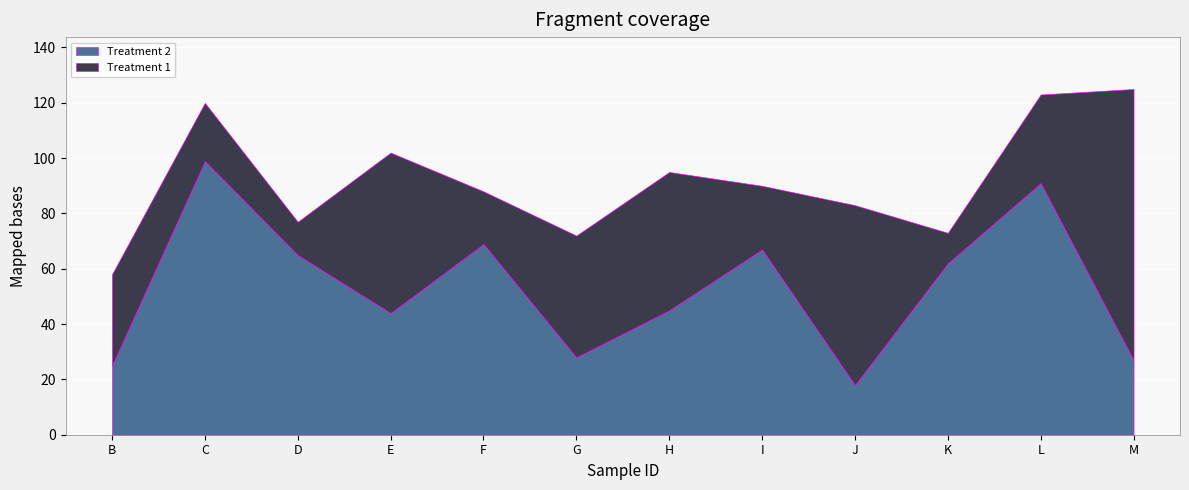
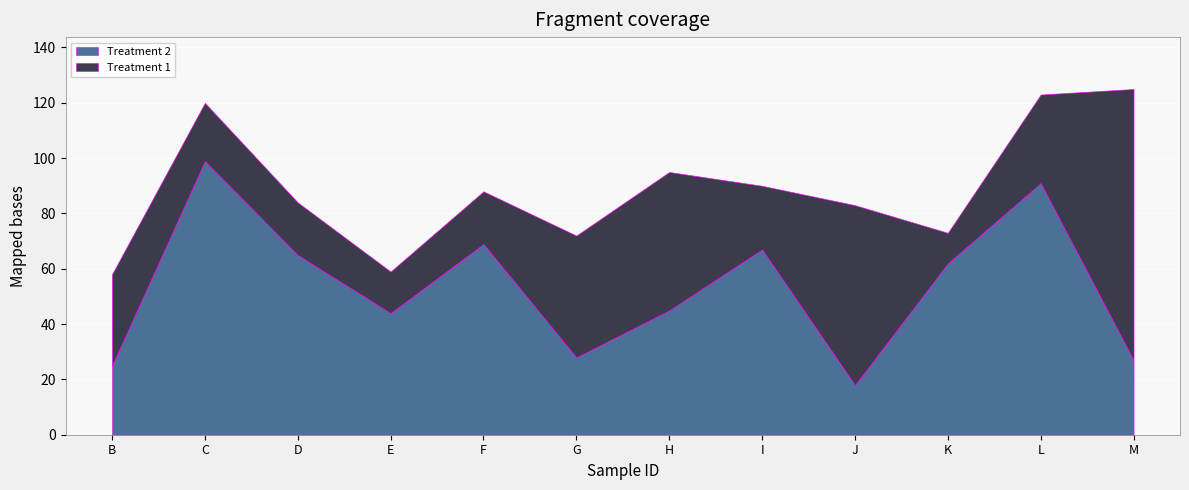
  {
    "Treatment 2": {
      "B": 25,
      "C": 99,
      "D": 65,
      "E": 44,
      "F": 69,
      "G": 28,
      "H": 45,
      "I": 67,
      "J": 18,
      "K": 62,
      "L": 91,
      "M": 27
    },
    "Treatment 1": {
      "B": 33,
      "C": 21,
-     "D": 12,
-     "E": 58,
+     "D": 19,
+     "E": 15,
      "F": 19,
      "G": 44,
      "H": 50,
      "I": 23,
      "J": 65,
      "K": 11,
      "L": 32,
      "M": 98
    }
  }
